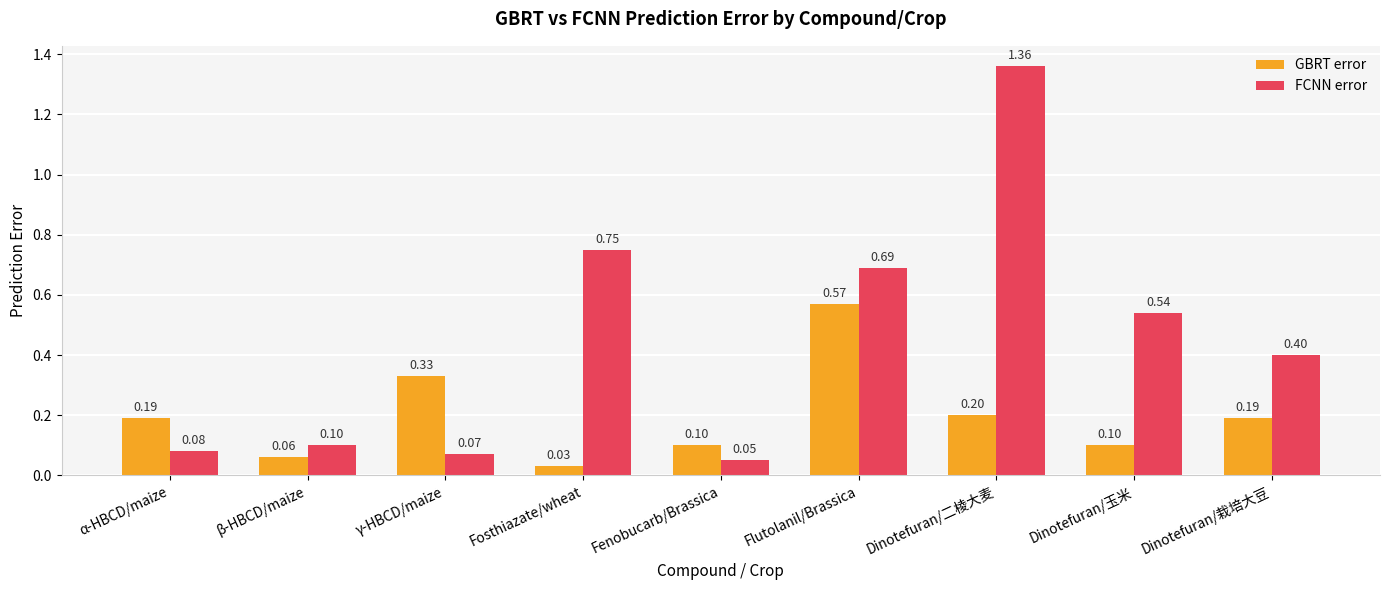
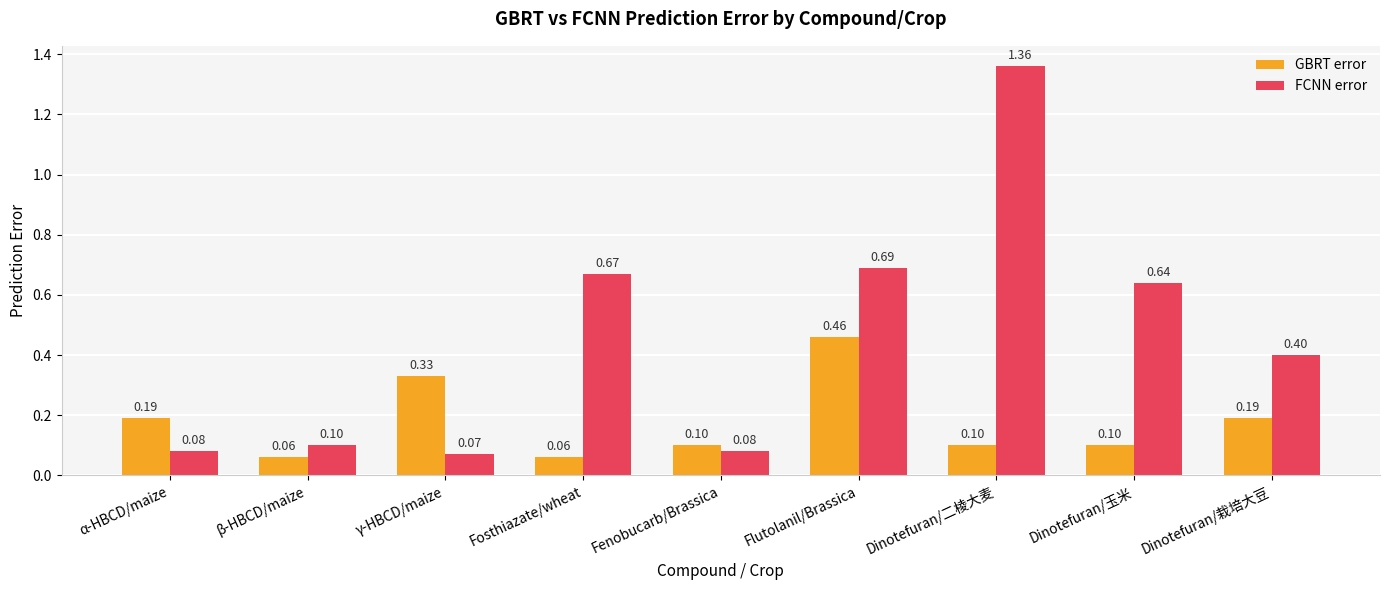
  {
    "GBRT error": {
      "α-HBCD/maize": 0.19,
      "β-HBCD/maize": 0.06,
      "γ-HBCD/maize": 0.33,
-     "Fosthiazate/wheat": 0.03,
+     "Fosthiazate/wheat": 0.06,
      "Fenobucarb/Brassica": 0.10,
-     "Flutolanil/Brassica": 0.57,
-     "Dinotefuran/二棱大麦": 0.20,
+     "Flutolanil/Brassica": 0.46,
+     "Dinotefuran/二棱大麦": 0.10,
      "Dinotefuran/玉米": 0.10,
      "Dinotefuran/栽培大豆": 0.19
    },
    "FCNN error": {
      "α-HBCD/maize": 0.08,
      "β-HBCD/maize": 0.10,
      "γ-HBCD/maize": 0.07,
-     "Fosthiazate/wheat": 0.75,
-     "Fenobucarb/Brassica": 0.05,
+     "Fosthiazate/wheat": 0.67,
+     "Fenobucarb/Brassica": 0.08,
      "Flutolanil/Brassica": 0.69,
      "Dinotefuran/二棱大麦": 1.36,
-     "Dinotefuran/玉米": 0.54,
+     "Dinotefuran/玉米": 0.64,
      "Dinotefuran/栽培大豆": 0.40
    }
  }
